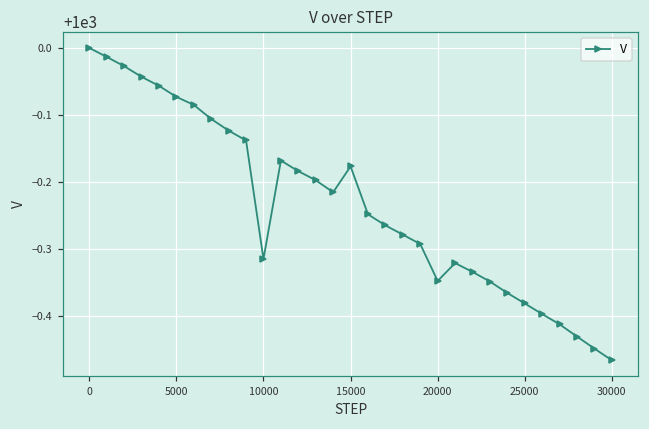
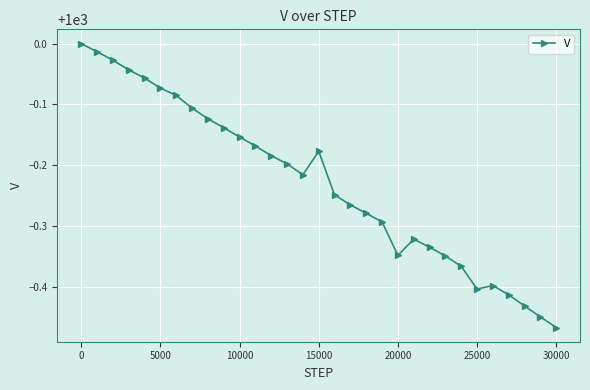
  {
    "0": 1000.00,
    "5000": 999.93,
-   "10000": 999.68,
+   "10000": 999.85,
    "15000": 999.82,
    "20000": 999.65,
-   "25000": 999.62,
+   "25000": 999.60,
    "30000": 999.53
  }
